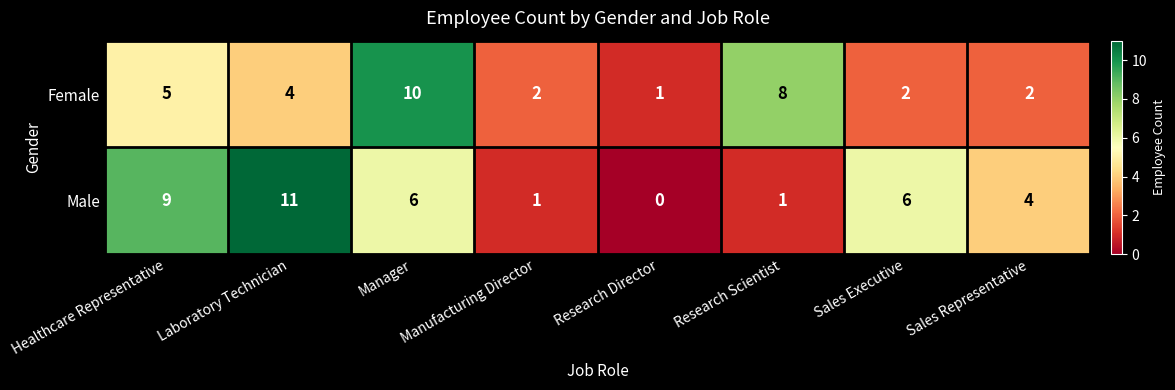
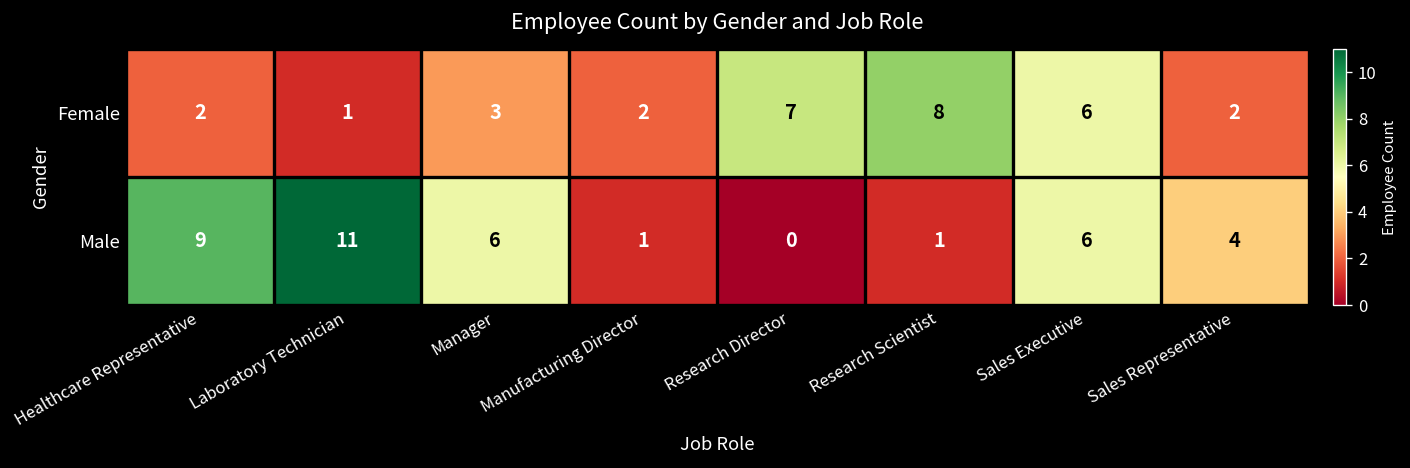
  {
    "Female": {
-     "Healthcare Representative": 5,
-     "Laboratory Technician": 4,
-     "Manager": 10,
+     "Healthcare Representative": 2,
+     "Laboratory Technician": 1,
+     "Manager": 3,
      "Manufacturing Director": 2,
-     "Research Director": 1,
+     "Research Director": 7,
      "Research Scientist": 8,
-     "Sales Executive": 2,
+     "Sales Executive": 6,
      "Sales Representative": 2
    },
    "Male": {
      "Healthcare Representative": 9,
      "Laboratory Technician": 11,
      "Manager": 6,
      "Manufacturing Director": 1,
      "Research Director": 0,
      "Research Scientist": 1,
      "Sales Executive": 6,
      "Sales Representative": 4
    }
  }
